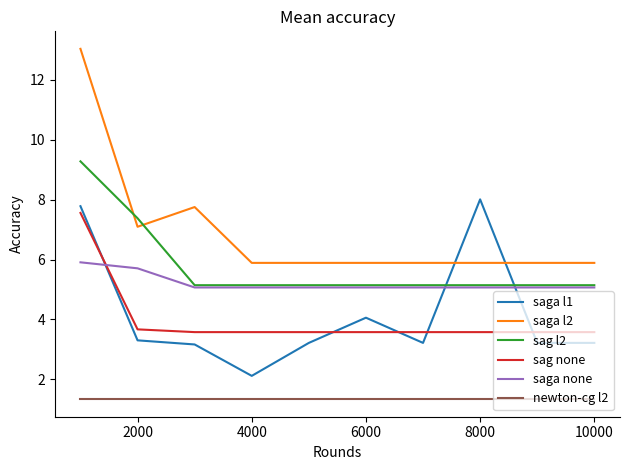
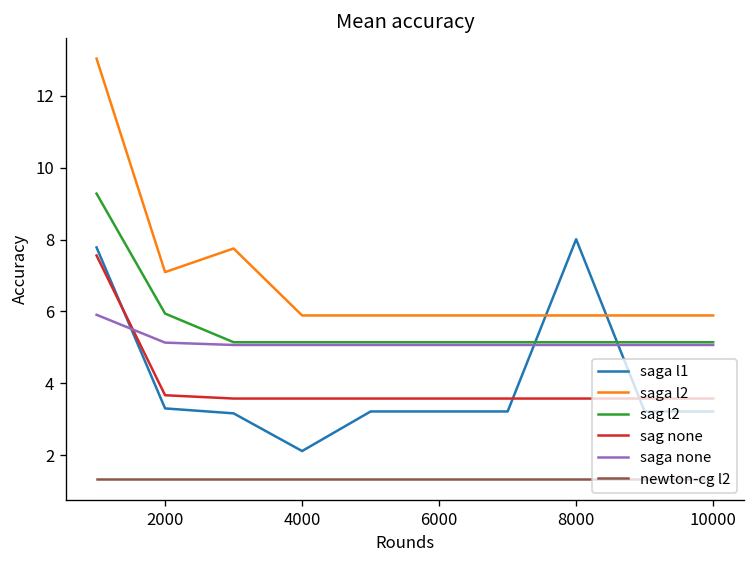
  {
    "saga l1": {
      "2000": 3.3,
      "4000": 2.1,
-     "6000": 4.1,
+     "6000": 3.2,
      "8000": 8.0
    },
    "saga l2": {
      "2000": 7.1,
      "4000": 5.9,
      "6000": 5.9,
      "8000": 5.9,
      "10000": 5.9
    },
    "sag l2": {
-     "2000": 7.4
+     "2000": 5.9
    },
    "sag none": {
      "2000": 3.7,
      "4000": 3.6,
      "6000": 3.6,
      "8000": 3.6
    },
    "saga none": {
-     "2000": 5.7
+     "2000": 5.1
    },
    "newton-cg l2": {
      "2000": 1.3,
      "4000": 1.3,
      "6000": 1.3,
      "8000": 1.3
    }
  }
